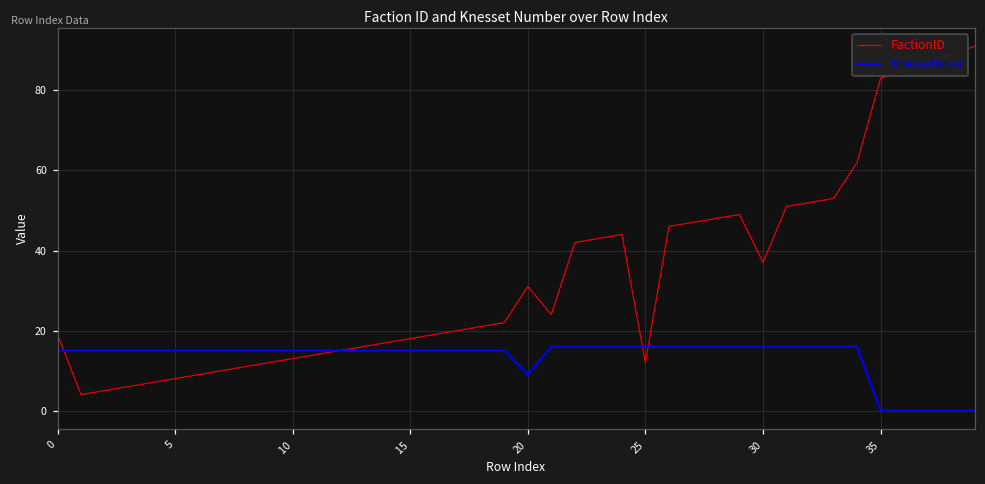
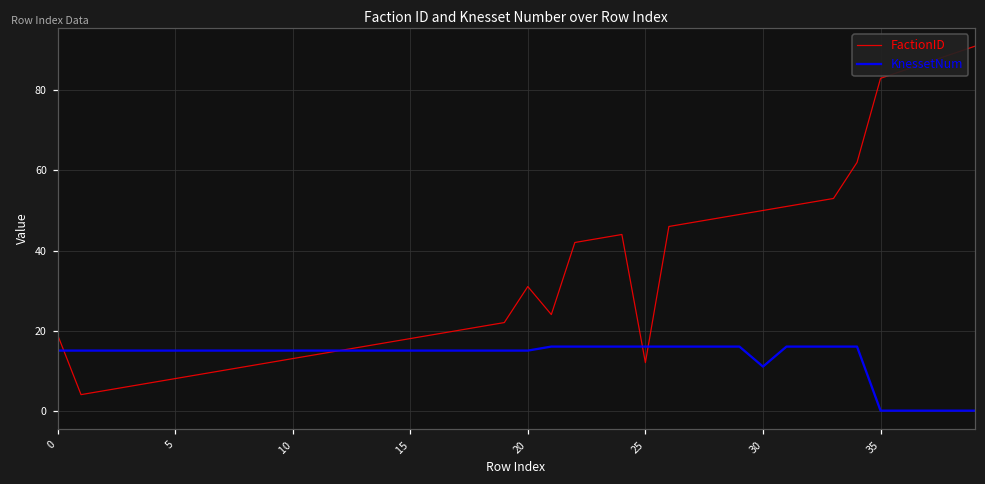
  {
    "FactionID": {
      "0": 19,
      "5": 8,
      "10": 13,
      "15": 18,
      "20": 31,
      "25": 12,
-     "30": 37,
+     "30": 50,
      "35": 83
    },
    "KnessetNum": {
      "0": 15,
      "5": 15,
      "10": 15,
      "15": 15,
-     "20": 9,
+     "20": 15,
      "25": 16,
-     "30": 16,
+     "30": 11,
      "35": 0
    }
  }
